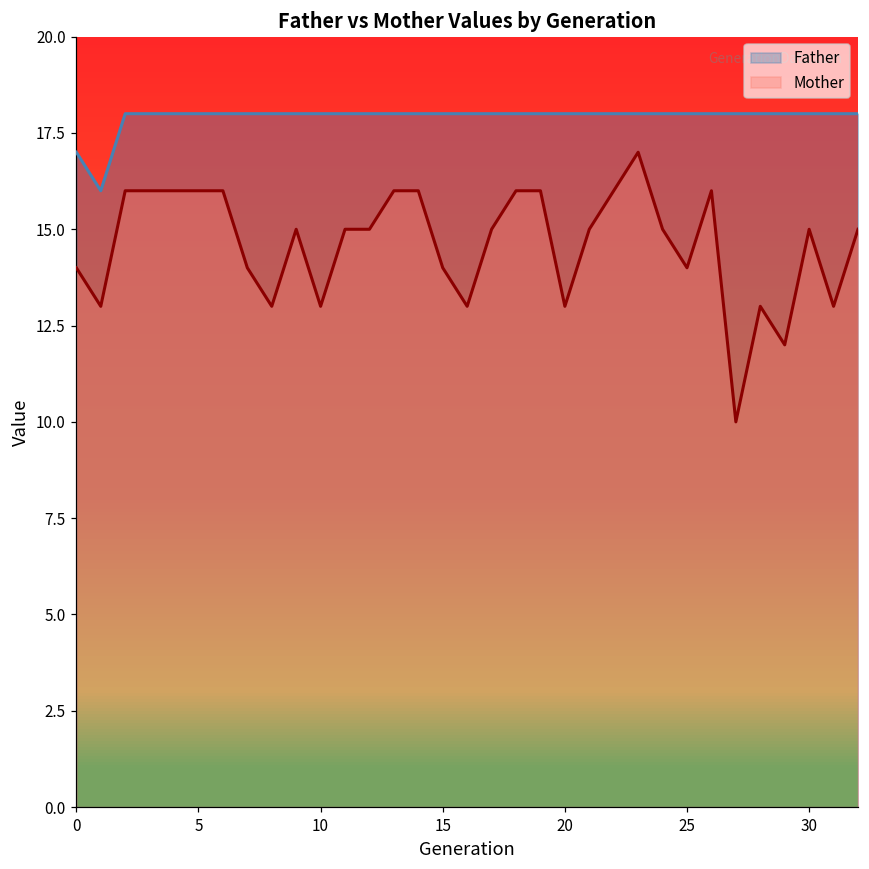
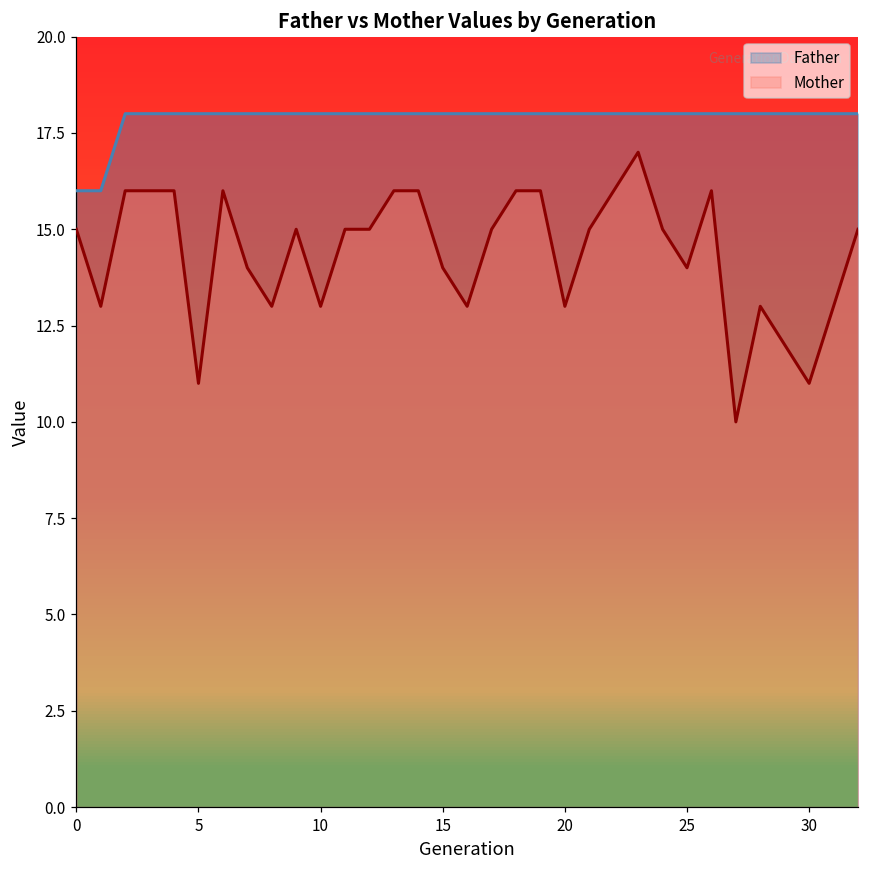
  {
    "Father": {
-     "0": 17,
+     "0": 16,
      "5": 18,
      "10": 18,
      "15": 18,
      "20": 18,
      "25": 18,
      "30": 18
    },
    "Mother": {
-     "0": 14,
-     "5": 16,
+     "0": 15,
+     "5": 11,
      "10": 13,
      "15": 14,
      "20": 13,
      "25": 14,
-     "30": 15
+     "30": 11
    }
  }
